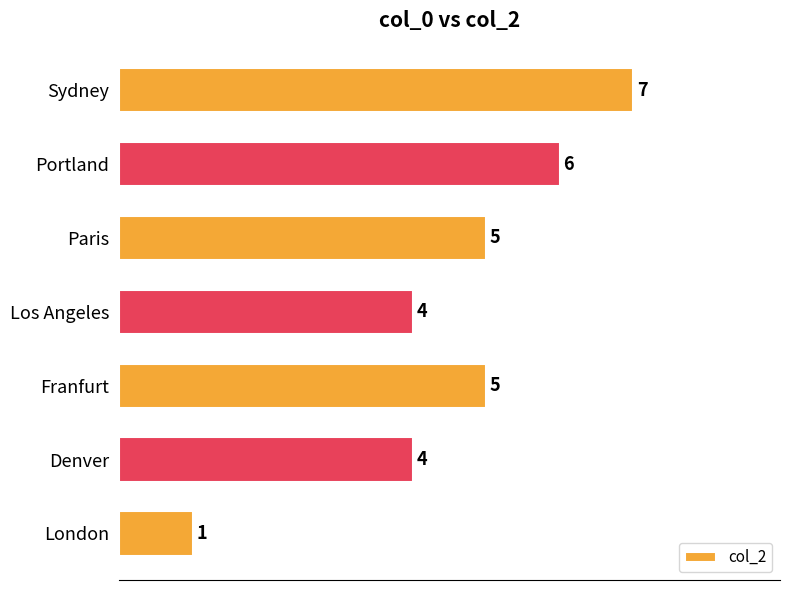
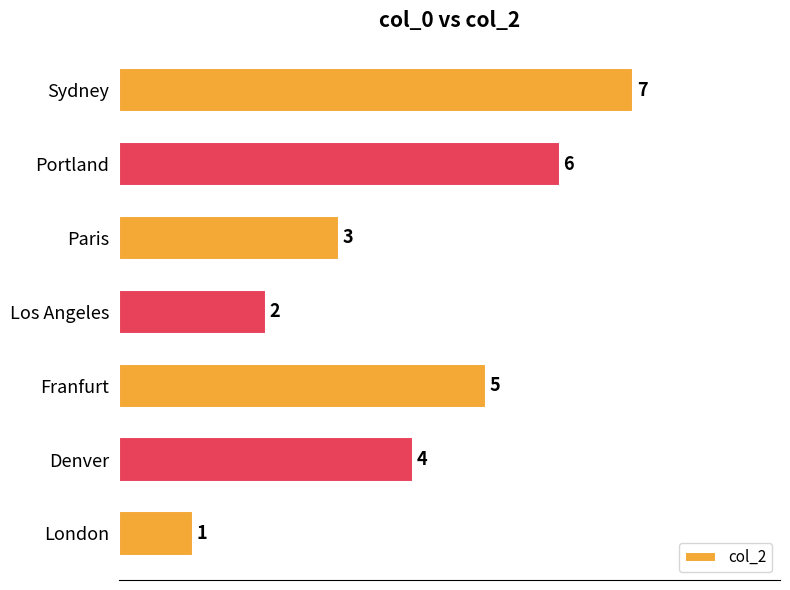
  {
    "Sydney": 7,
    "Portland": 6,
-   "Paris": 5,
-   "Los Angeles": 4,
+   "Paris": 3,
+   "Los Angeles": 2,
    "Franfurt": 5,
    "Denver": 4,
    "London": 1
  }
